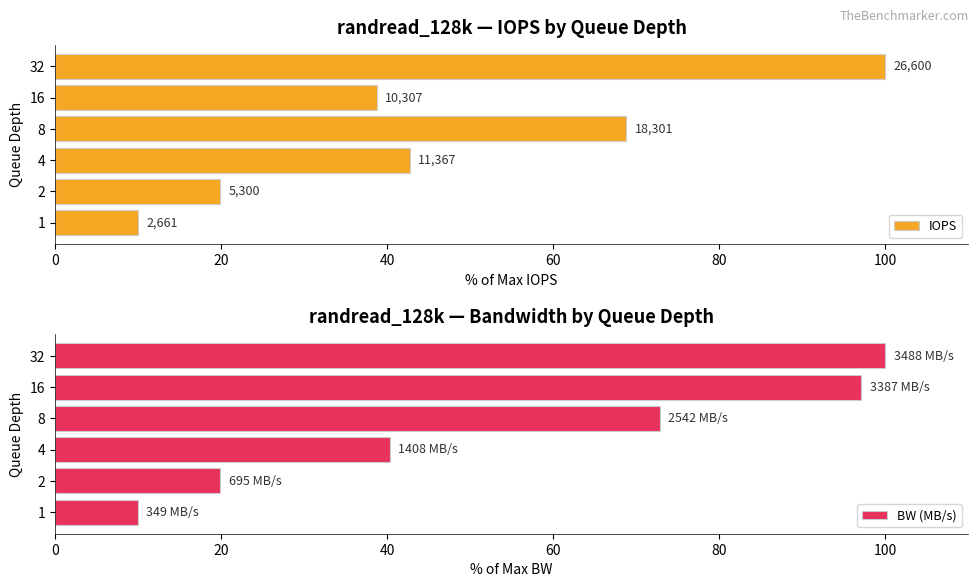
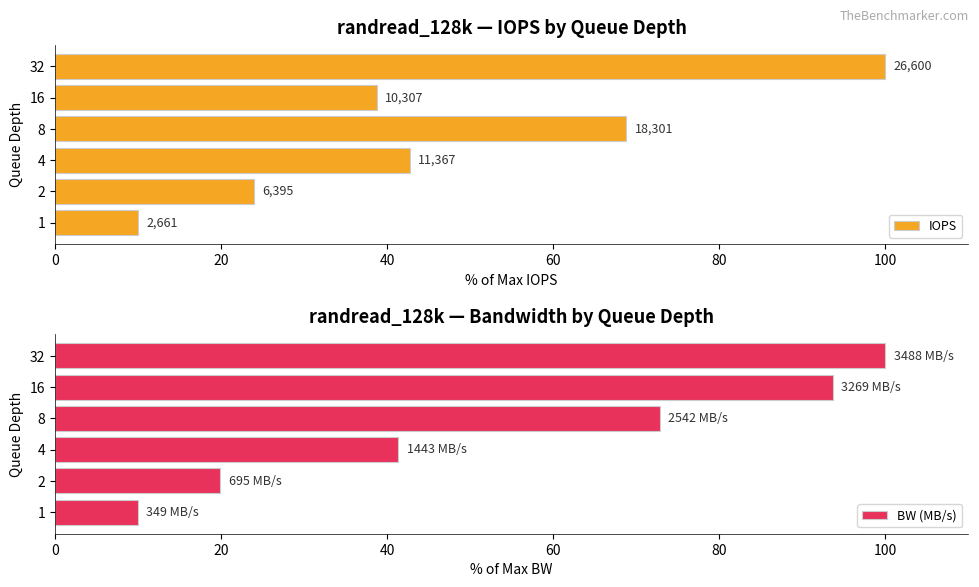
  {
    "randread_128k — IOPS by Queue Depth": {
-     "2": "5,300"
+     "2": "6,395"
    },
    "randread_128k — Bandwidth by Queue Depth": {
-     "16": "3387",
-     "4": "1408"
+     "16": "3269",
+     "4": "1443"
    }
  }
